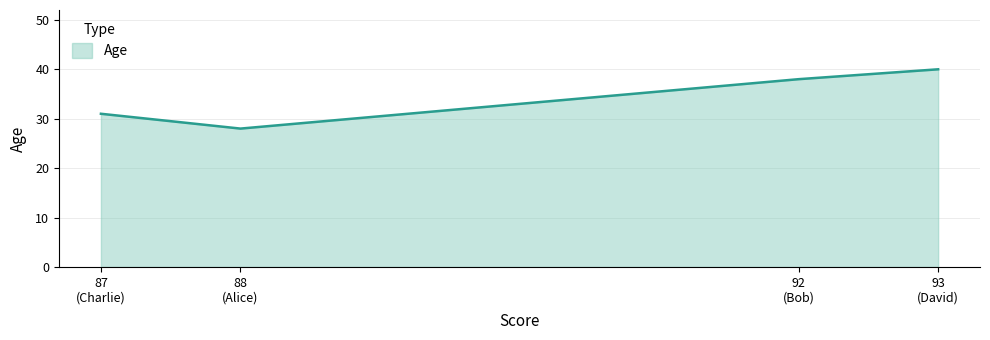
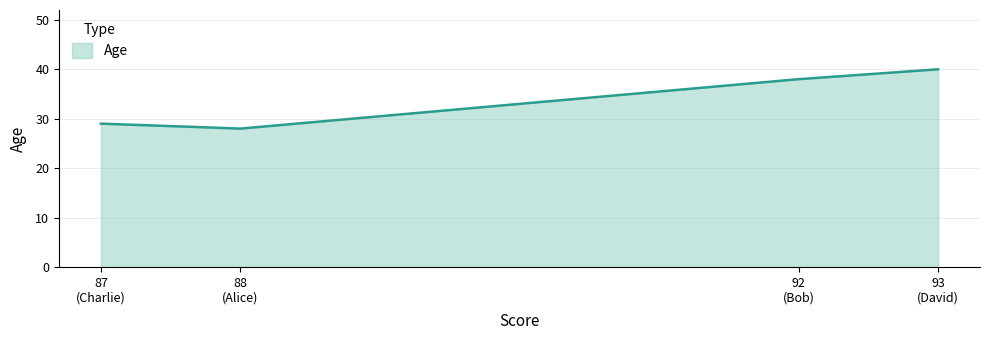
  {
-   "87 (Charlie)": 31,
+   "87 (Charlie)": 29,
    "88 (Alice)": 28,
    "92 (Bob)": 38,
    "93 (David)": 40
  }
